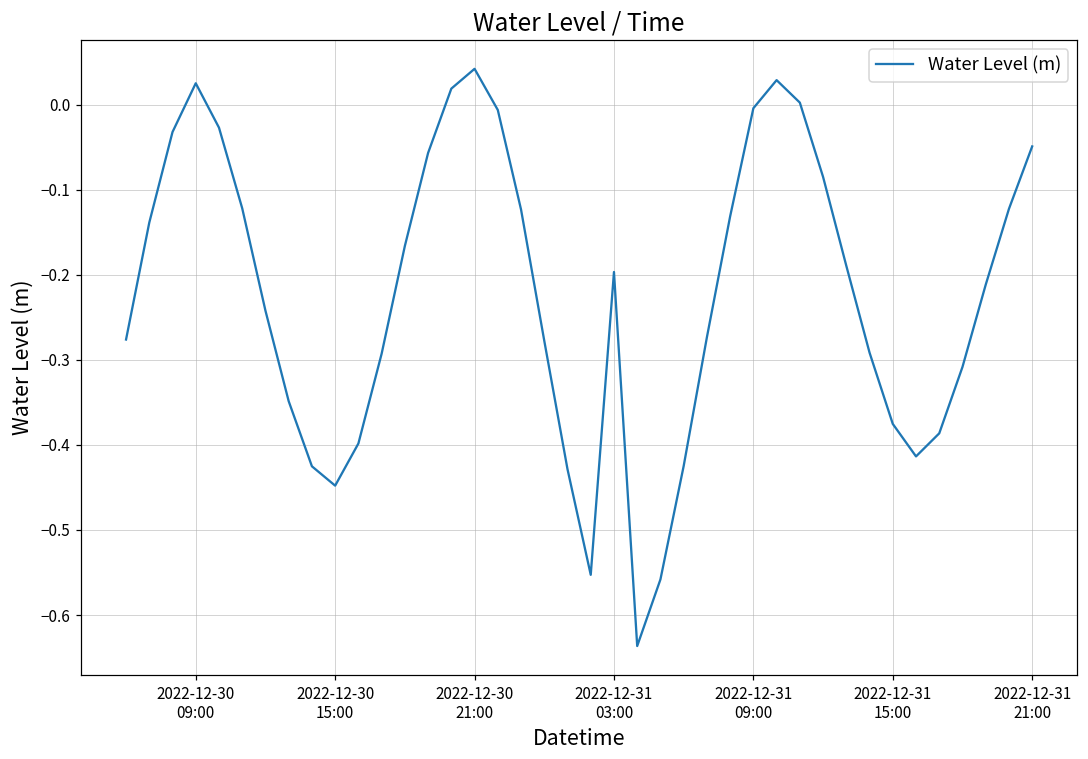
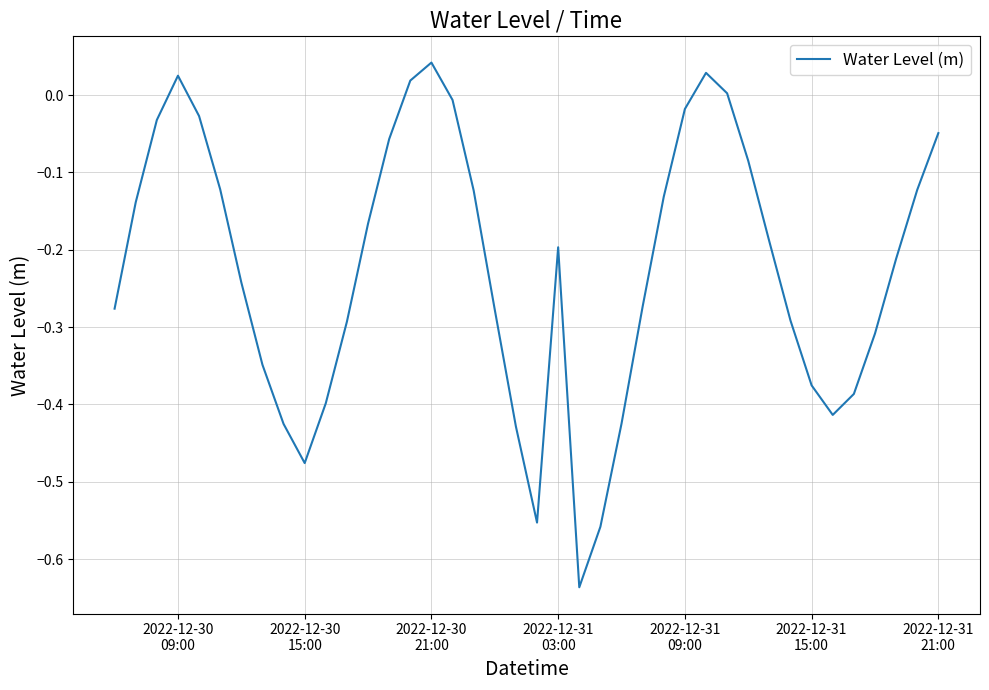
  {
    "2022-12-30 09:00": 0.03,
-   "2022-12-30 15:00": -0.45,
+   "2022-12-30 15:00": -0.48,
    "2022-12-30 21:00": 0.04,
    "2022-12-31 03:00": -0.20,
-   "2022-12-31 09:00": 0.00,
+   "2022-12-31 09:00": -0.02,
    "2022-12-31 15:00": -0.38,
    "2022-12-31 21:00": -0.05
  }
